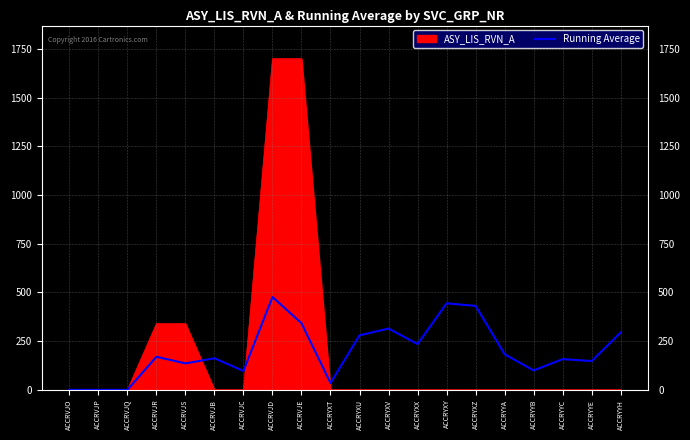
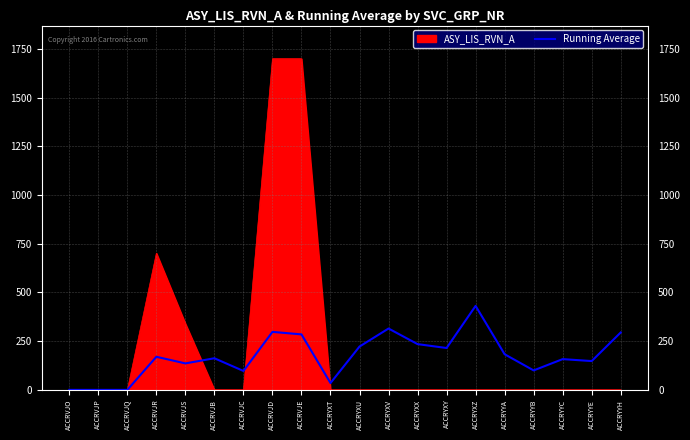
  {
    "ASY_LIS_RVN_A": {
-     "ACCRVJR": 340,
+     "ACCRVJR": 700,
      "ACCRVJS": 340,
      "ACCRVJB": 0,
      "ACCRVJC": 0,
      "ACCRVJD": 1700,
      "ACCRVJE": 1700,
      "ACCRYXT": 0,
      "ACCRYXU": 0,
      "ACCRYXV": 0,
      "ACCRYXX": 0,
      "ACCRYXY": 0,
      "ACCRYXZ": 0,
      "ACCRYYA": 0,
      "ACCRYYB": 0,
      "ACCRYYC": 0,
      "ACCRYYE": 0,
      "ACCRYYH": 0
    },
    "Running Average": {
      "ACCRVJR": 170,
      "ACCRVJS": 140,
      "ACCRVJB": 160,
      "ACCRVJC": 100,
-     "ACCRVJD": 480,
-     "ACCRVJE": 340,
+     "ACCRVJD": 300,
+     "ACCRVJE": 280,
      "ACCRYXT": 40,
-     "ACCRYXU": 280,
+     "ACCRYXU": 220,
      "ACCRYXV": 320,
      "ACCRYXX": 240,
-     "ACCRYXY": 440,
+     "ACCRYXY": 220,
      "ACCRYXZ": 430,
      "ACCRYYA": 180,
      "ACCRYYB": 100,
      "ACCRYYC": 160,
      "ACCRYYE": 150,
      "ACCRYYH": 290
    }
  }
